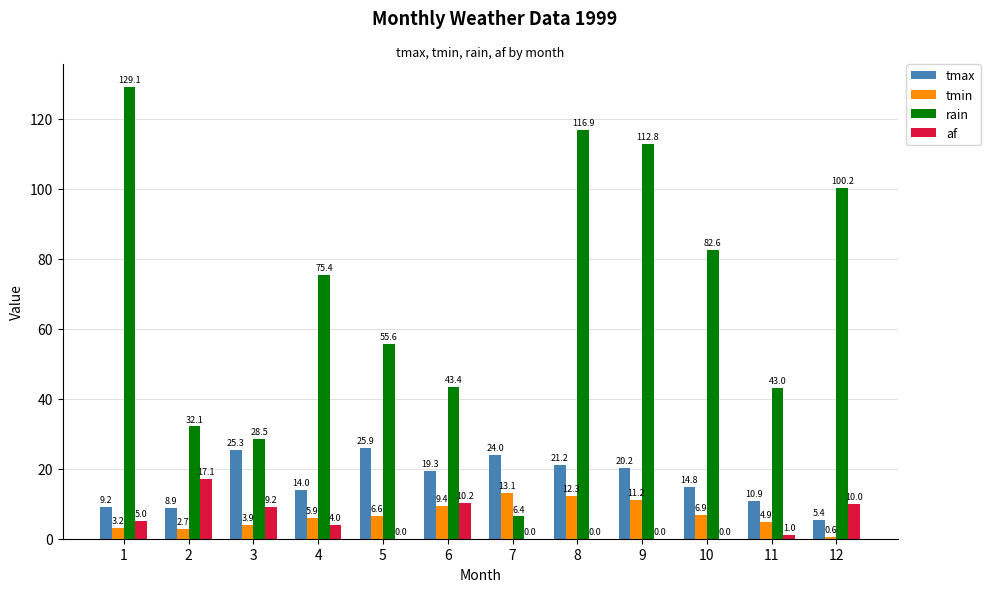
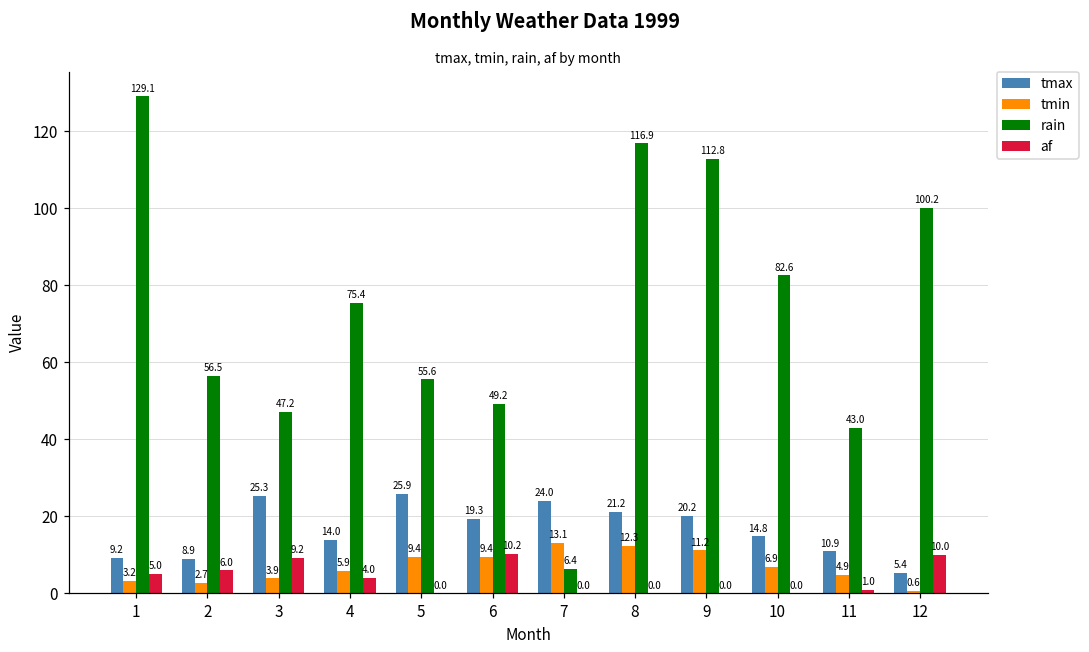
  {
    "tmax": {
      "1": 9.2,
      "2": 8.9,
      "3": 25.3,
      "4": 14.0,
      "5": 25.9,
      "6": 19.3,
      "7": 24.0,
      "8": 21.2,
      "9": 20.2,
      "10": 14.8,
      "11": 10.9,
      "12": 5.4
    },
    "tmin": {
      "1": 3.2,
      "2": 2.7,
      "3": 3.9,
      "4": 5.9,
-     "5": 6.6,
+     "5": 9.4,
      "6": 9.4,
      "7": 13.1,
      "8": 12.3,
      "9": 11.2,
      "10": 6.9,
      "11": 4.9,
      "12": 0.6
    },
    "rain": {
      "1": 129.1,
-     "2": 32.1,
-     "3": 28.5,
+     "2": 56.5,
+     "3": 47.2,
      "4": 75.4,
      "5": 55.6,
-     "6": 43.4,
+     "6": 49.2,
      "7": 6.4,
      "8": 116.9,
      "9": 112.8,
      "10": 82.6,
      "11": 43.0,
      "12": 100.2
    },
    "af": {
      "1": 5.0,
-     "2": 17.1,
+     "2": 6.0,
      "3": 9.2,
      "4": 4.0,
      "5": 0.0,
      "6": 10.2,
      "7": 0.0,
      "8": 0.0,
      "9": 0.0,
      "10": 0.0,
      "11": 1.0,
      "12": 10.0
    }
  }
